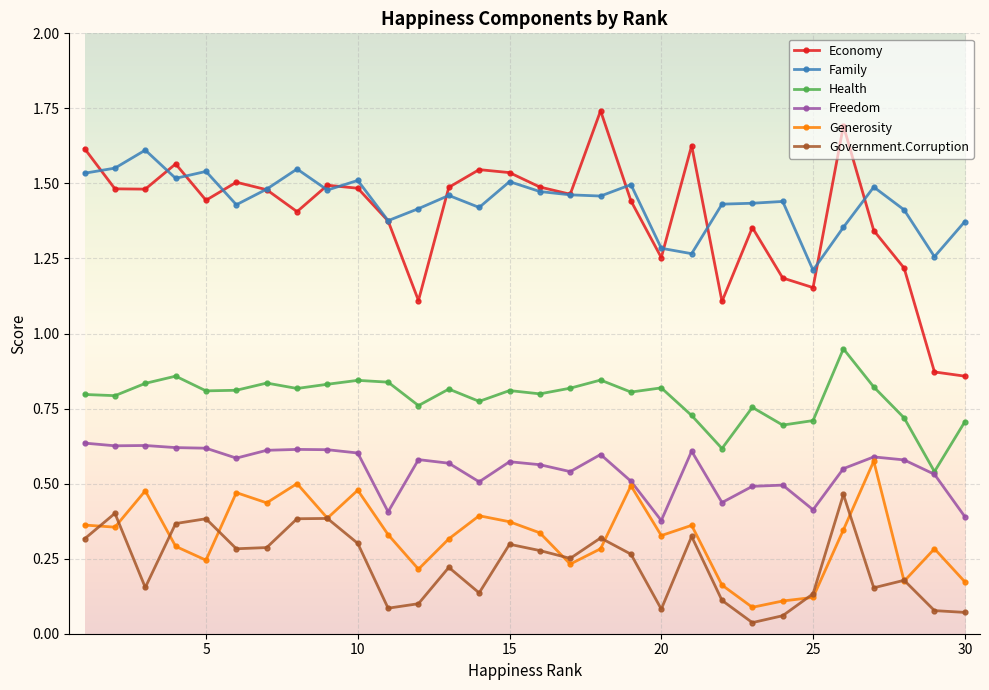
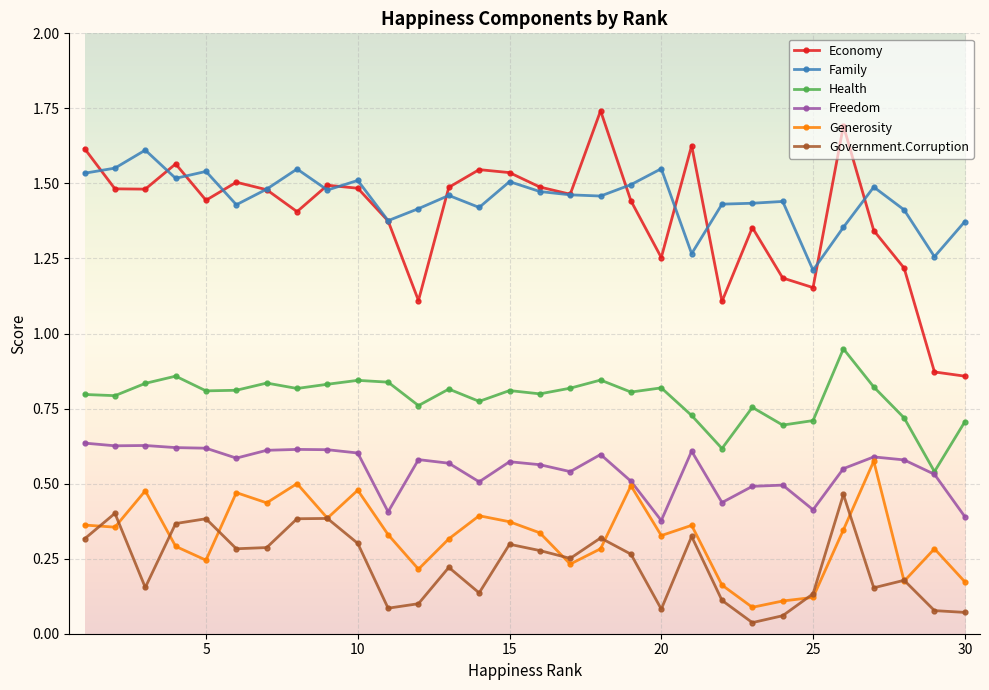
  {
    "Economy": {
      "5": 1.44,
      "10": 1.48,
      "15": 1.54,
      "20": 1.25,
      "25": 1.15,
      "30": 0.86
    },
    "Family": {
      "5": 1.54,
      "10": 1.51,
      "15": 1.51,
-     "20": 1.28,
+     "20": 1.55,
      "25": 1.21,
      "30": 1.37
    },
    "Health": {
      "5": 0.81,
      "10": 0.84,
      "15": 0.81,
      "20": 0.82,
      "25": 0.71,
      "30": 0.71
    },
    "Freedom": {
      "5": 0.62,
      "10": 0.60,
      "15": 0.57,
      "20": 0.38,
      "25": 0.41,
      "30": 0.39
    },
    "Generosity": {
      "5": 0.25,
      "10": 0.48,
      "15": 0.37,
      "20": 0.33,
      "25": 0.12,
      "30": 0.17
    },
    "Government.Corruption": {
      "5": 0.38,
      "10": 0.30,
      "15": 0.30,
      "20": 0.08,
      "25": 0.13,
      "30": 0.07
    }
  }
